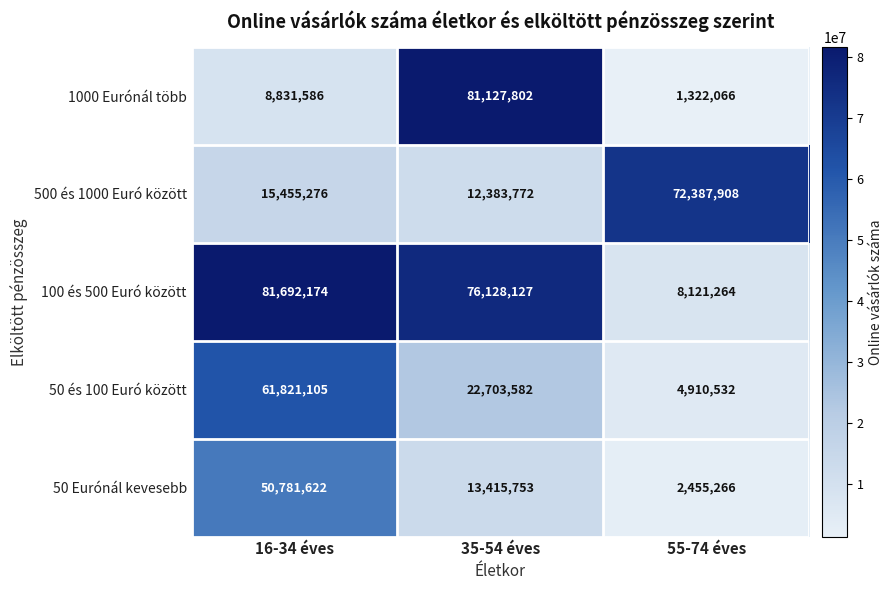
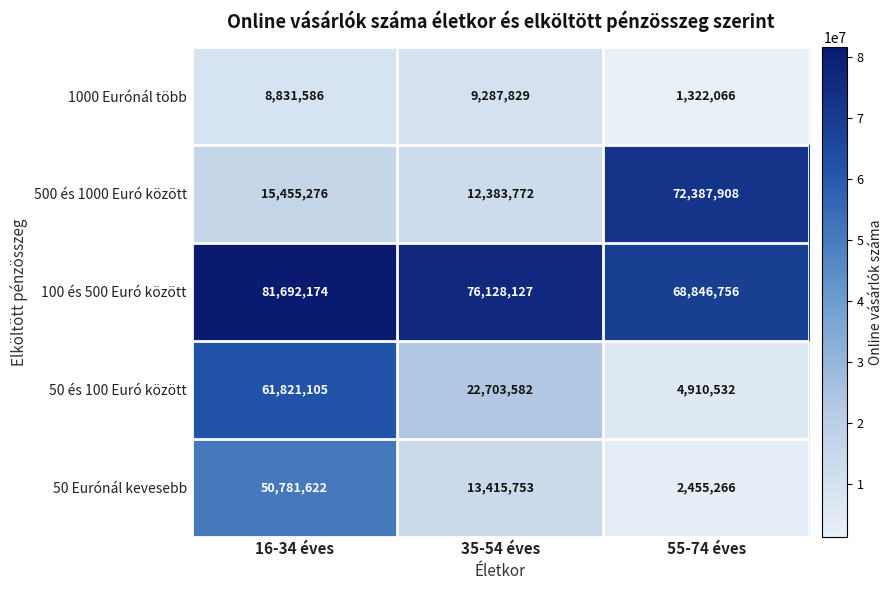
  {
    "1000 Eurónál több": {
      "16-34 éves": "8,831,586",
-     "35-54 éves": "81,127,802",
+     "35-54 éves": "9,287,829",
      "55-74 éves": "1,322,066"
    },
    "500 és 1000 Euró között": {
      "16-34 éves": "15,455,276",
      "35-54 éves": "12,383,772",
      "55-74 éves": "72,387,908"
    },
    "100 és 500 Euró között": {
      "16-34 éves": "81,692,174",
      "35-54 éves": "76,128,127",
-     "55-74 éves": "8,121,264"
+     "55-74 éves": "68,846,756"
    },
    "50 és 100 Euró között": {
      "16-34 éves": "61,821,105",
      "35-54 éves": "22,703,582",
      "55-74 éves": "4,910,532"
    },
    "50 Eurónál kevesebb": {
      "16-34 éves": "50,781,622",
      "35-54 éves": "13,415,753",
      "55-74 éves": "2,455,266"
    }
  }
